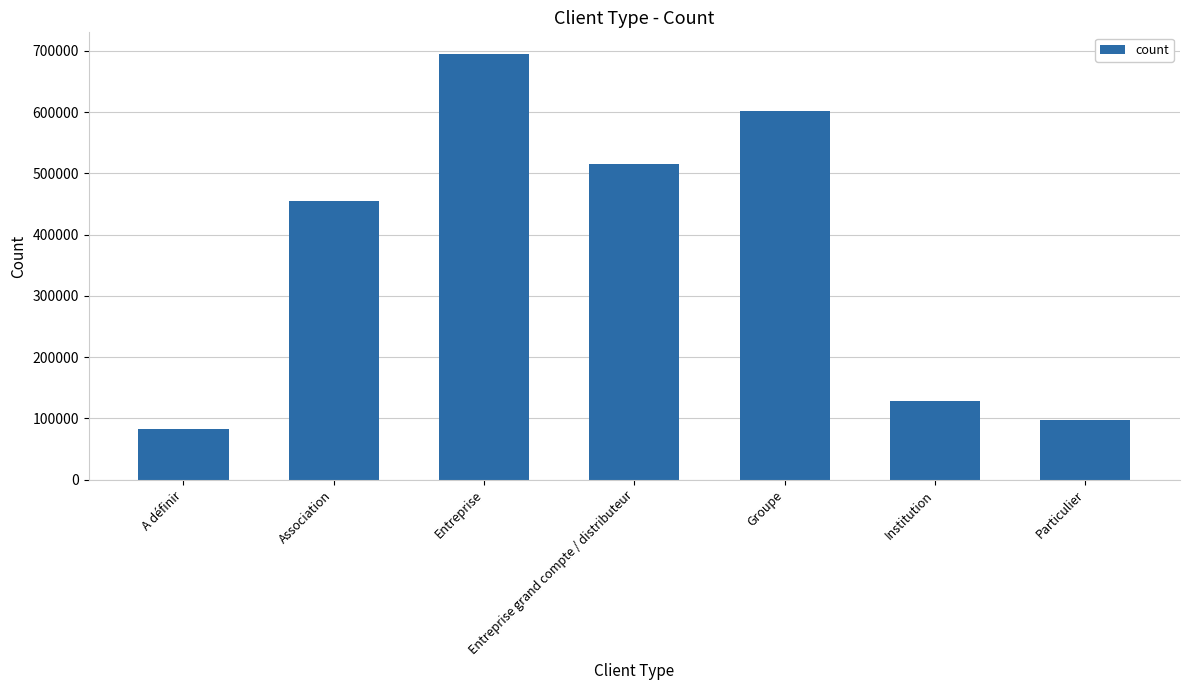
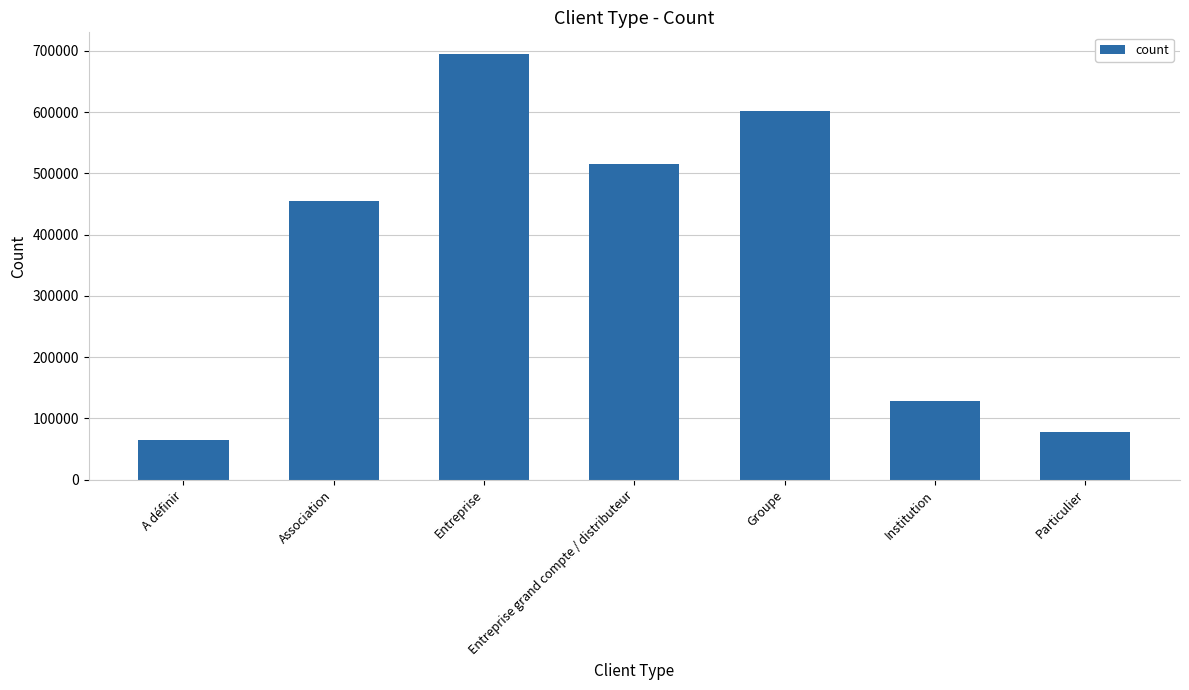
  {
-   "A définir": 80000,
+   "A définir": 60000,
    "Association": 450000,
    "Entreprise": 700000,
    "Entreprise grand compte / distributeur": 520000,
    "Groupe": 600000,
    "Institution": 130000,
-   "Particulier": 100000
+   "Particulier": 80000
  }
